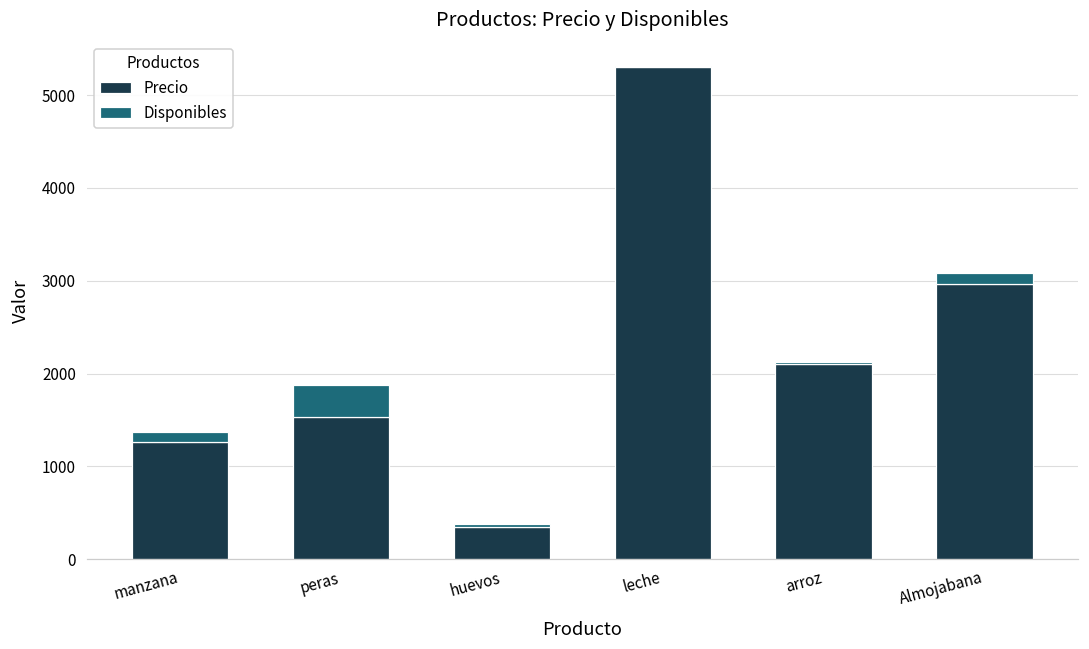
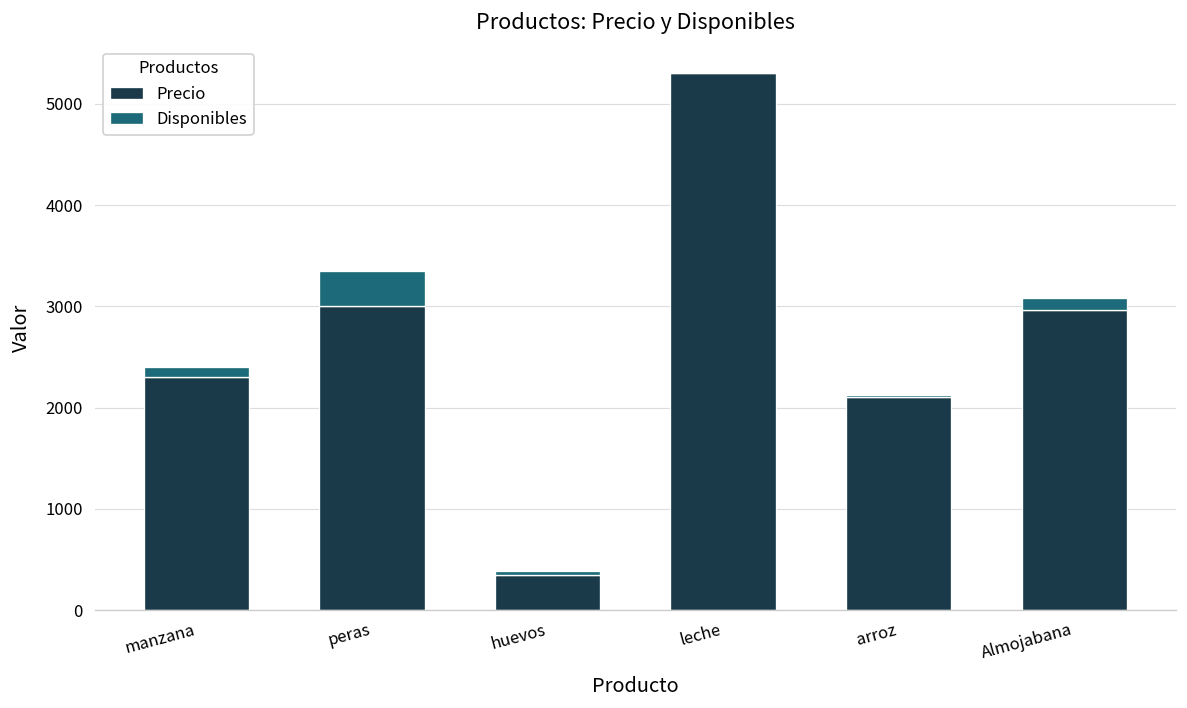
  {
    "Precio": {
-     "manzana": 1300,
-     "peras": 1500,
+     "manzana": 2300,
+     "peras": 3000,
      "huevos": 400,
      "leche": 5300,
      "arroz": 2100,
      "Almojabana": 3000
    },
    "Disponibles": {
      "manzana": 100,
      "peras": 400,
      "huevos": 0,
      "Almojabana": 100
    }
  }
